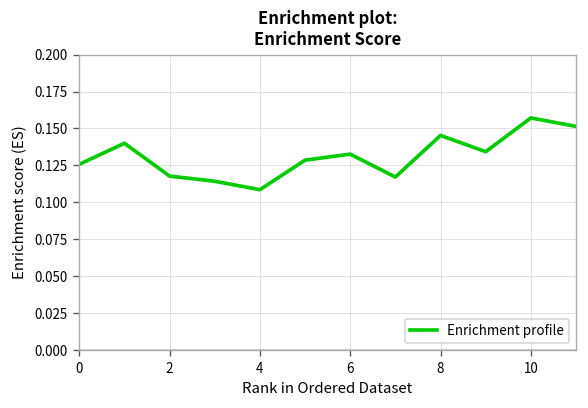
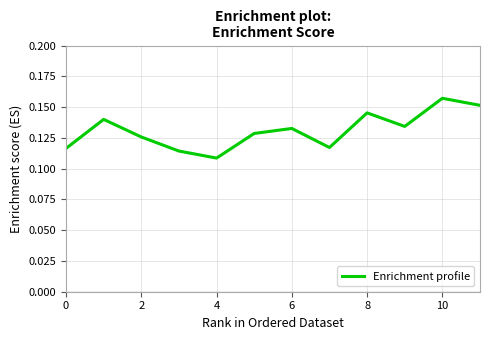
  {
-   "0": 0.126,
-   "2": 0.118,
+   "0": 0.116,
+   "2": 0.126,
    "4": 0.109,
    "6": 0.133,
    "8": 0.145,
    "10": 0.157
  }
